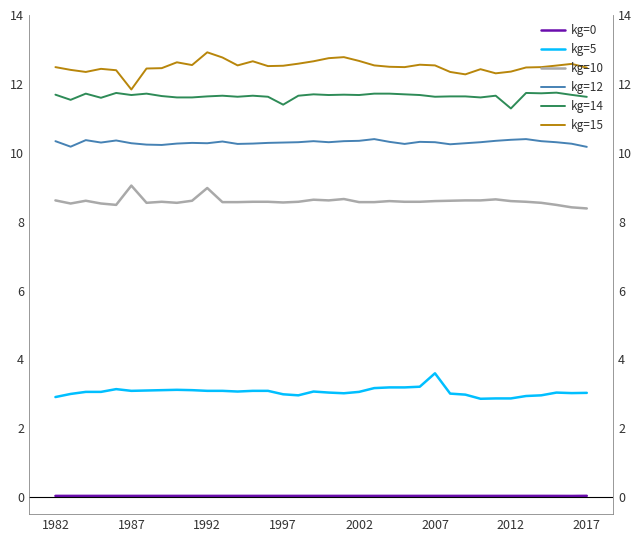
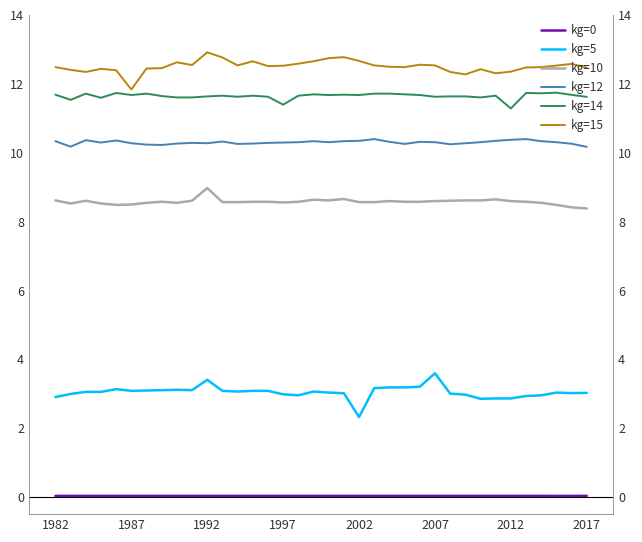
  {
    "kg=0": {
      "1982": 0.0,
      "1987": 0.0,
      "1992": 0.0,
      "1997": 0.0,
      "2002": 0.0,
      "2007": 0.0,
      "2012": 0.0,
      "2017": 0.0
    },
    "kg=5": {
      "1982": 2.9,
      "1987": 3.1,
-     "1992": 3.1,
+     "1992": 3.4,
      "1997": 3.0,
-     "2002": 3.1,
+     "2002": 2.3,
      "2007": 3.6,
      "2012": 2.9,
      "2017": 3.0
    },
    "kg=10": {
      "1982": 8.6,
-     "1987": 9.0,
+     "1987": 8.5,
      "1992": 9.0,
      "1997": 8.6,
      "2002": 8.6,
      "2007": 8.6,
      "2012": 8.6,
      "2017": 8.4
    },
    "kg=12": {
      "1982": 10.3,
      "1987": 10.3,
      "1992": 10.3,
      "1997": 10.3,
      "2002": 10.3,
      "2007": 10.3,
      "2012": 10.4,
      "2017": 10.2
    },
    "kg=14": {
      "1982": 11.7,
      "1987": 11.7,
      "1992": 11.6,
      "1997": 11.4,
      "2002": 11.7,
      "2007": 11.6,
      "2012": 11.3,
      "2017": 11.6
    },
    "kg=15": {
      "1982": 12.5,
      "1987": 11.8,
      "1992": 12.9,
      "1997": 12.5,
      "2002": 12.7,
      "2007": 12.5,
      "2012": 12.4,
      "2017": 12.5
    }
  }
